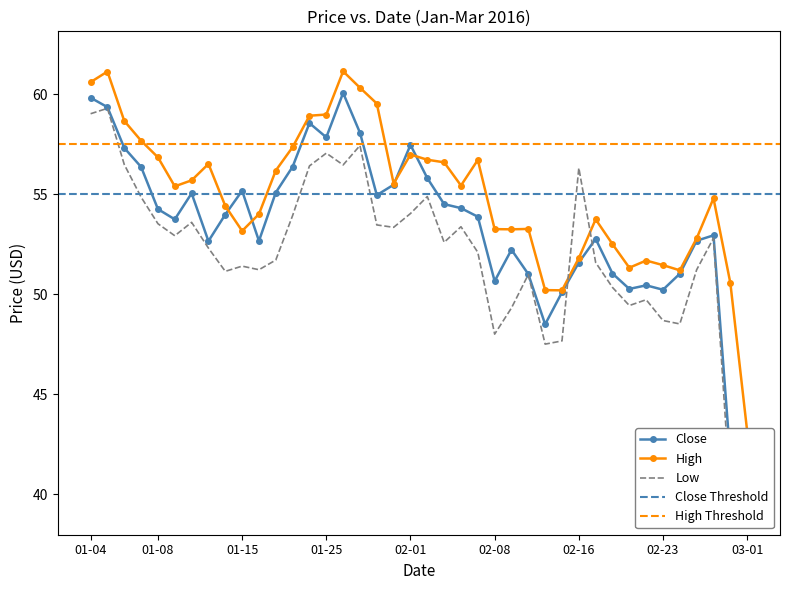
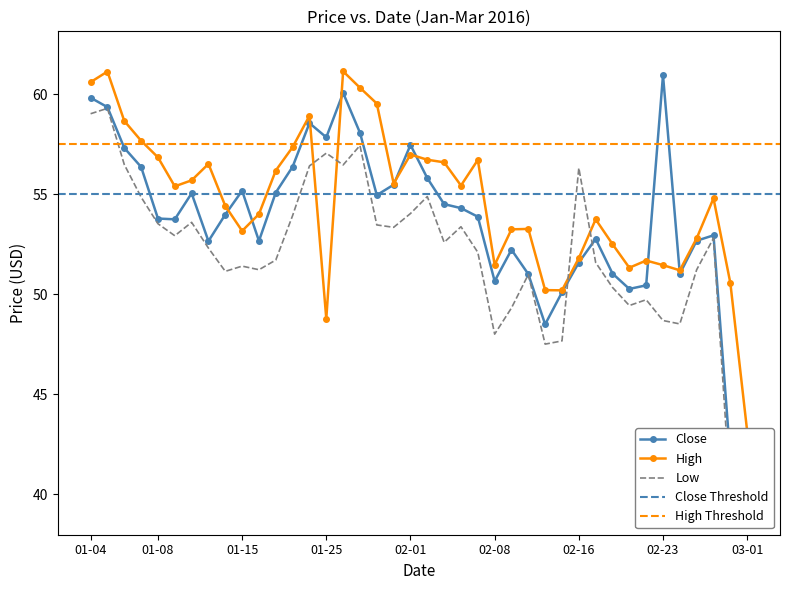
  {
    "Close": {
      "01-04": 59.8,
-     "01-08": 54.3,
+     "01-08": 53.8,
      "01-15": 55.2,
      "01-25": 57.8,
      "02-01": 57.5,
      "02-08": 50.7,
      "02-16": 51.6,
-     "02-23": 50.2
+     "02-23": 61.0
    },
    "High": {
      "01-04": 60.6,
      "01-08": 56.8,
      "01-15": 53.2,
-     "01-25": 59.0,
+     "01-25": 48.8,
      "02-01": 57.0,
-     "02-08": 53.3,
+     "02-08": 51.5,
      "02-16": 51.8,
      "02-23": 51.5
    },
    "Low": {
      "01-04": 59.0,
      "01-08": 53.5,
      "01-15": 51.4,
      "01-25": 57.1,
      "02-01": 54.0,
      "02-08": 48.0,
      "02-16": 56.3,
      "02-23": 48.7
    }
  }
